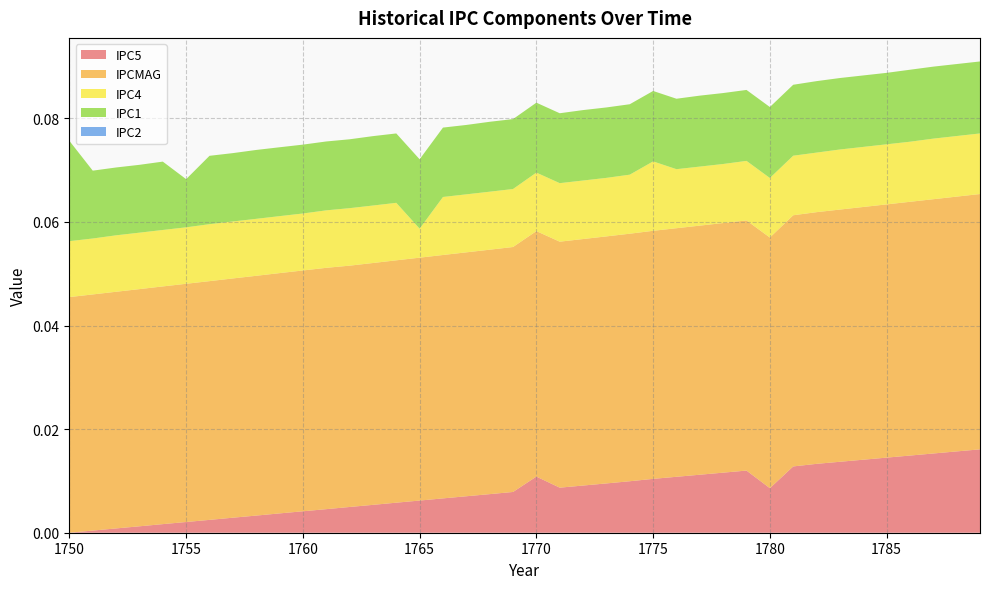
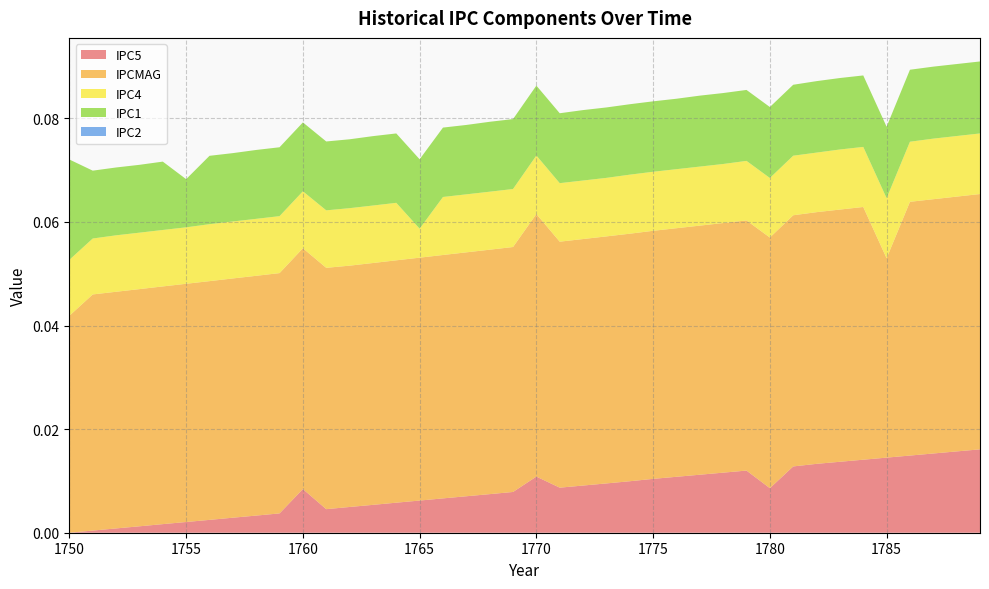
  {
    "IPC5": {
      "1750": 0.000,
      "1755": 0.002,
-     "1760": 0.004,
+     "1760": 0.008,
      "1765": 0.006,
      "1770": 0.011,
      "1775": 0.010,
      "1780": 0.009,
      "1785": 0.015
    },
    "IPCMAG": {
-     "1750": 0.046,
+     "1750": 0.042,
      "1755": 0.046,
      "1760": 0.047,
      "1765": 0.047,
-     "1770": 0.047,
+     "1770": 0.051,
      "1775": 0.048,
      "1780": 0.048,
-     "1785": 0.049
+     "1785": 0.039
    },
    "IPC4": {
      "1750": 0.011,
      "1755": 0.011,
      "1760": 0.011,
      "1765": 0.006,
      "1770": 0.011,
-     "1775": 0.013,
+     "1775": 0.011,
      "1780": 0.011,
      "1785": 0.012
    }
  }
